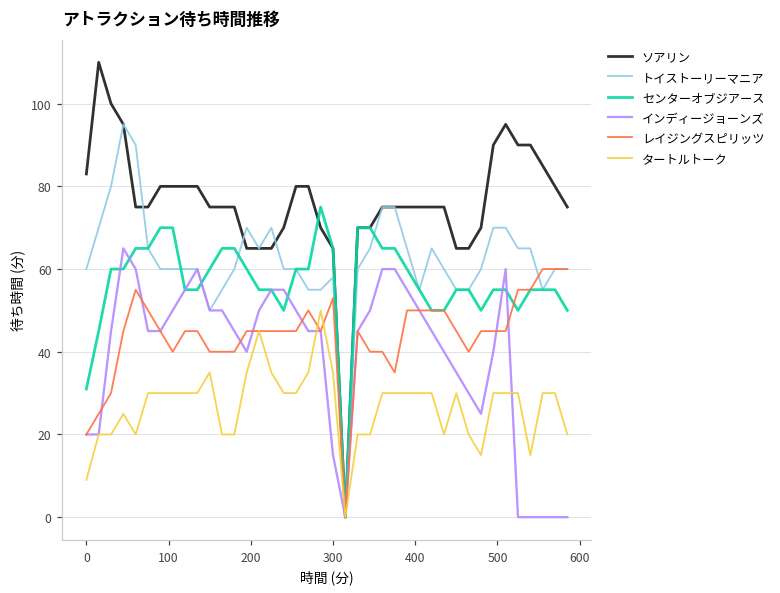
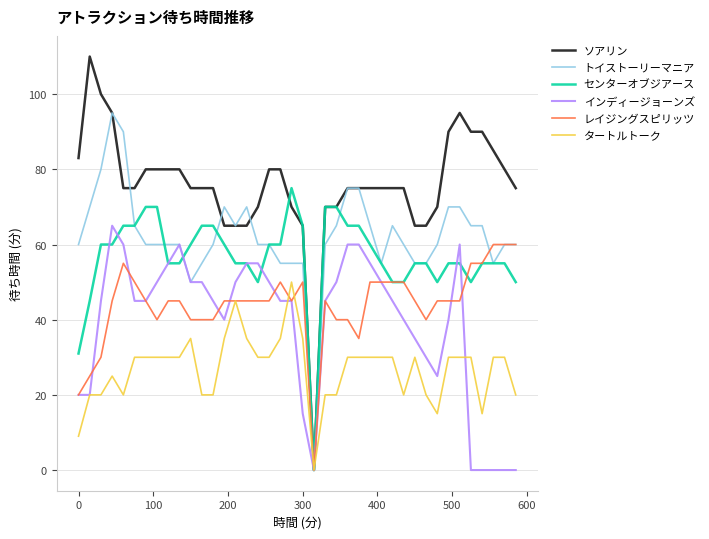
  {
    "ソアリン": {
      "0": 83
    },
    "トイストーリーマニア": {
      "0": 60,
-     "300": 58
+     "300": 55
    },
    "センターオブジアース": {
      "0": 31
    },
    "インディージョーンズ": {
      "300": 15
    },
    "レイジングスピリッツ": {
-     "300": 53
+     "300": 50
    },
    "タートルトーク": {
      "0": 9,
      "300": 35
    }
  }
